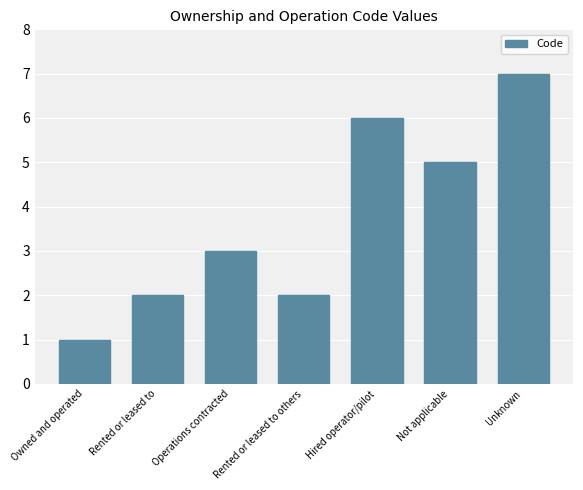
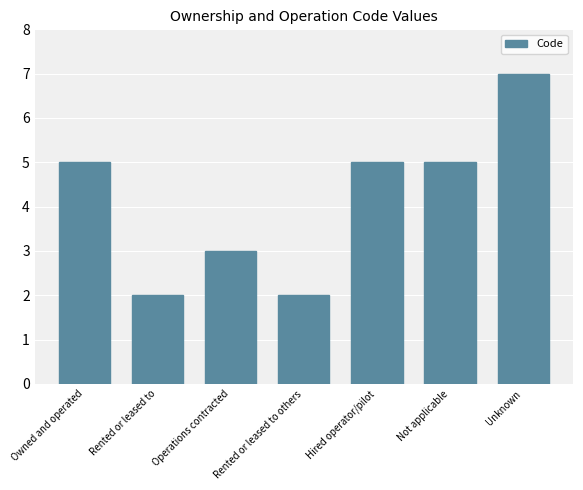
  {
-   "Owned and operated": 1,
+   "Owned and operated": 5,
    "Rented or leased to": 2,
    "Operations contracted": 3,
    "Rented or leased to others": 2,
-   "Hired operator/pilot": 6,
+   "Hired operator/pilot": 5,
    "Not applicable": 5,
    "Unknown": 7
  }
